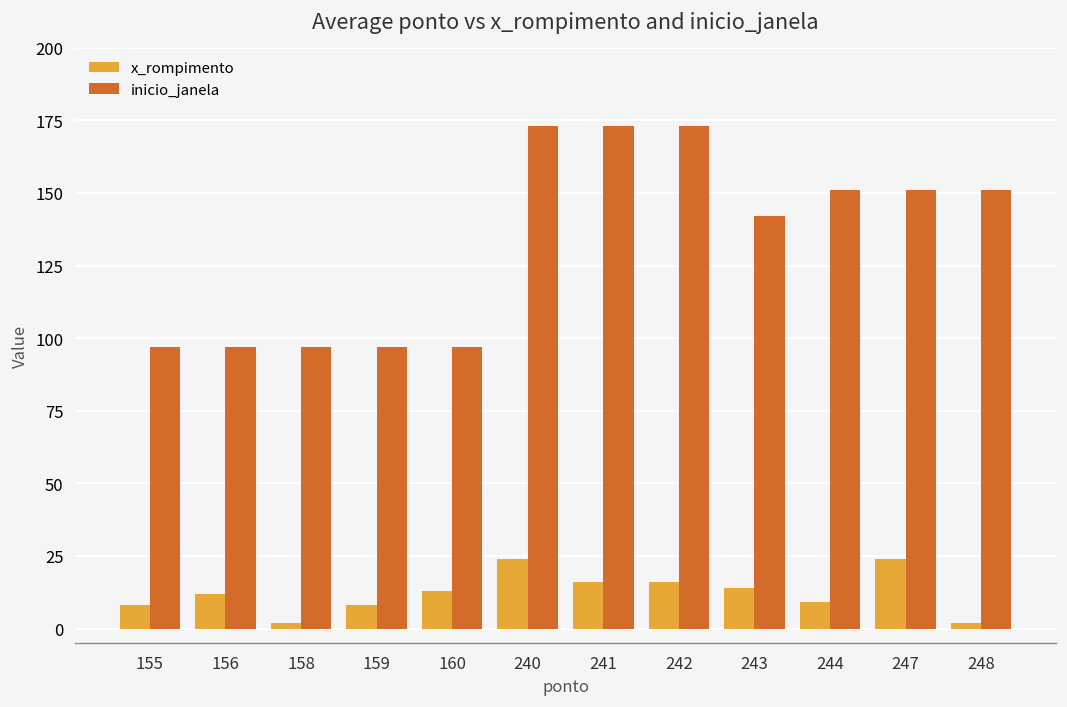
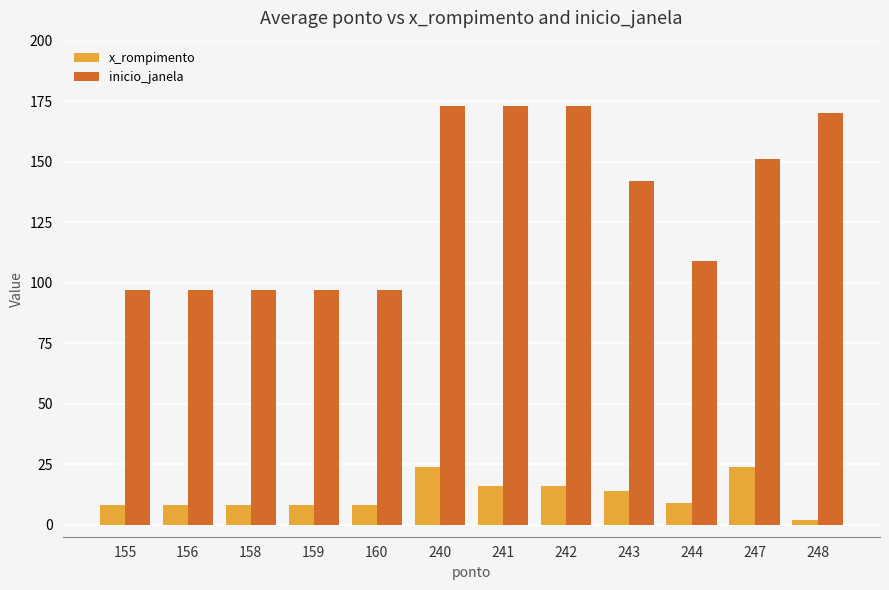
  {
    "x_rompimento": {
      "155": 8,
-     "156": 12,
-     "158": 2,
+     "156": 8,
+     "158": 8,
      "159": 8,
-     "160": 13,
+     "160": 8,
      "240": 24,
      "241": 16,
      "242": 16,
      "243": 14,
      "244": 9,
      "247": 24,
      "248": 2
    },
    "inicio_janela": {
      "155": 97,
      "156": 97,
      "158": 97,
      "159": 97,
      "160": 97,
      "240": 173,
      "241": 173,
      "242": 173,
      "243": 142,
-     "244": 151,
+     "244": 109,
      "247": 151,
-     "248": 151
+     "248": 170
    }
  }
